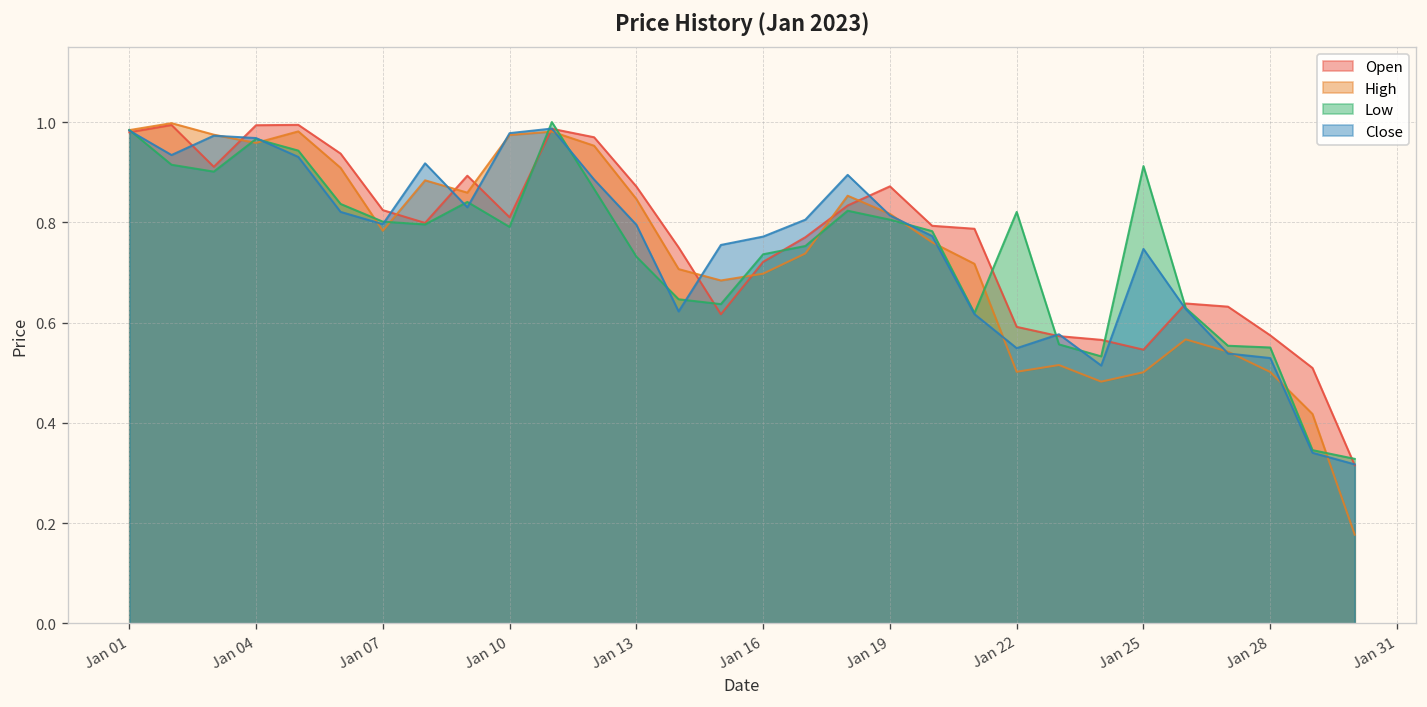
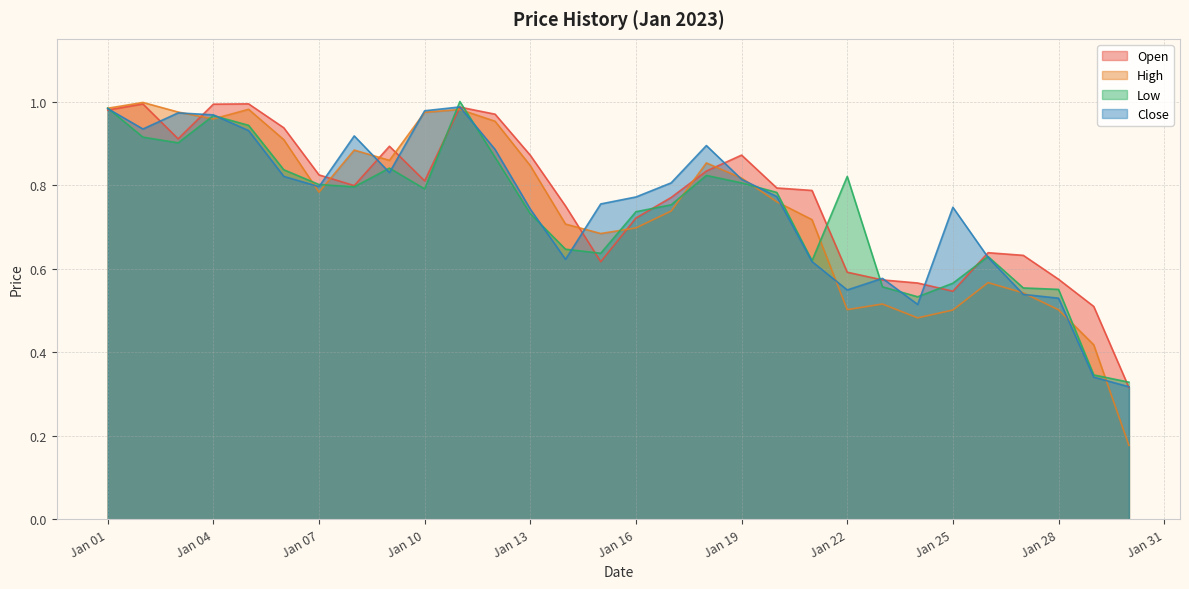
  {
    "Low": {
      "Jan 10": 0.79,
      "Jan 13": 0.73,
      "Jan 16": 0.74,
      "Jan 19": 0.81,
      "Jan 22": 0.82,
-     "Jan 25": 0.91,
+     "Jan 25": 0.57,
      "Jan 28": 0.55
    },
    "Close": {
-     "Jan 13": 0.80,
+     "Jan 13": 0.74,
      "Jan 16": 0.77,
      "Jan 22": 0.55,
      "Jan 25": 0.75,
      "Jan 28": 0.53
    }
  }
